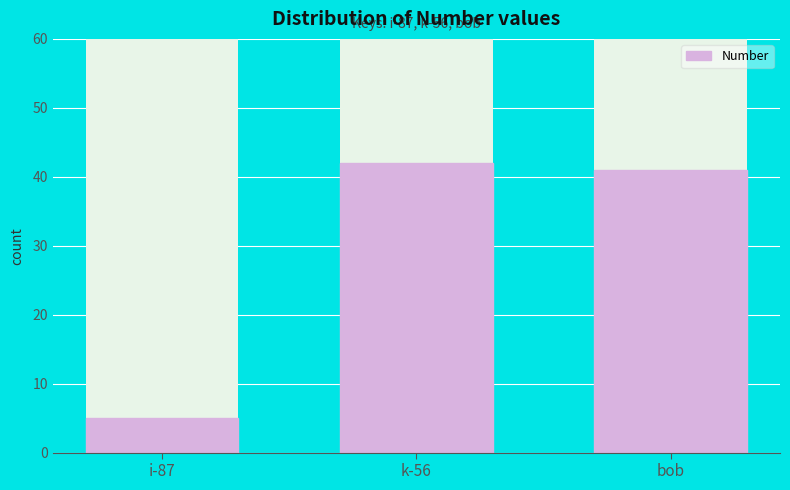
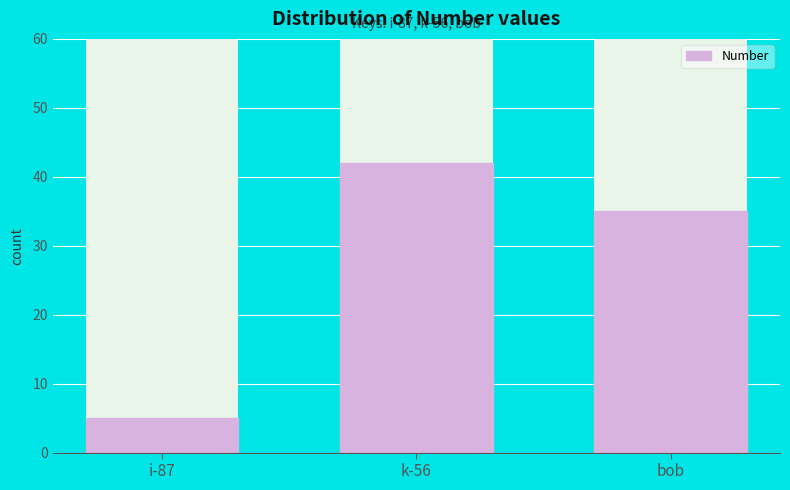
  {
    "i-87": 5,
    "k-56": 42,
-   "bob": 41
+   "bob": 35
  }
